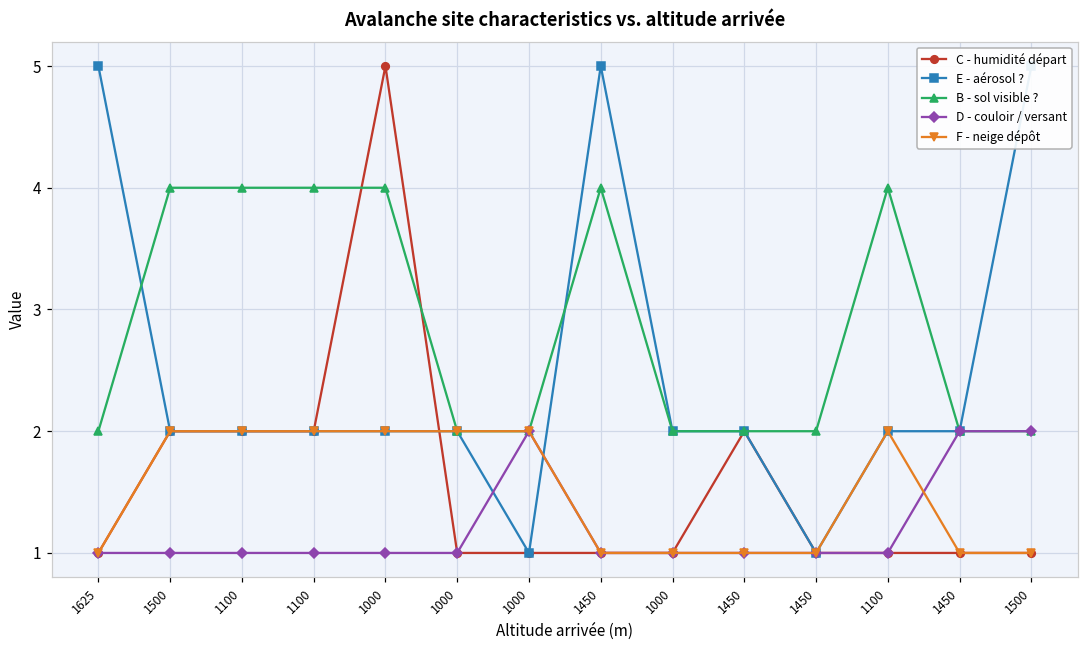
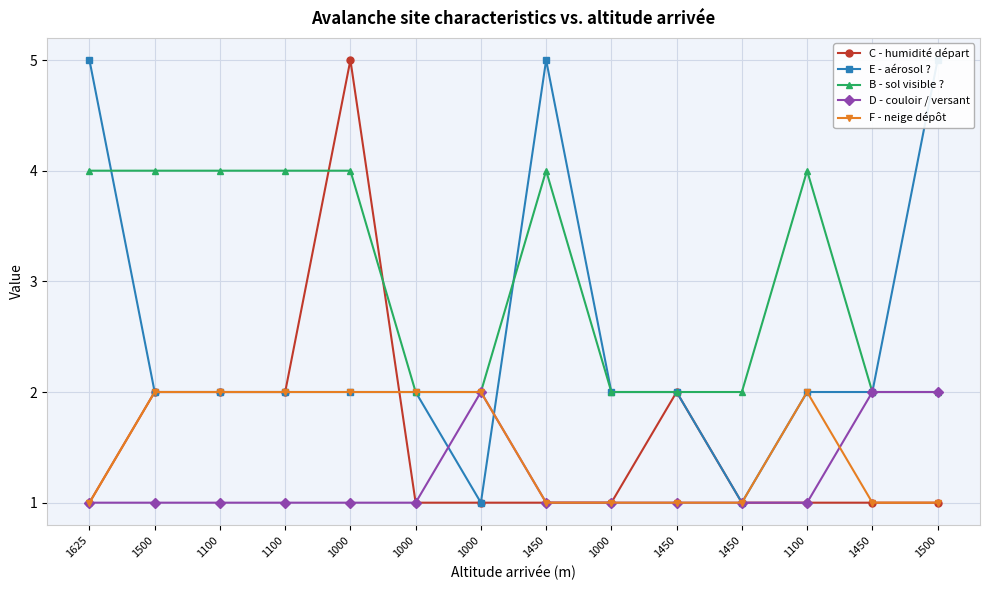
  {
    "E - aérosol ?": {
      "1625": 5
    },
    "B - sol visible ?": {
-     "1625": 2
+     "1625": 4
    }
  }
